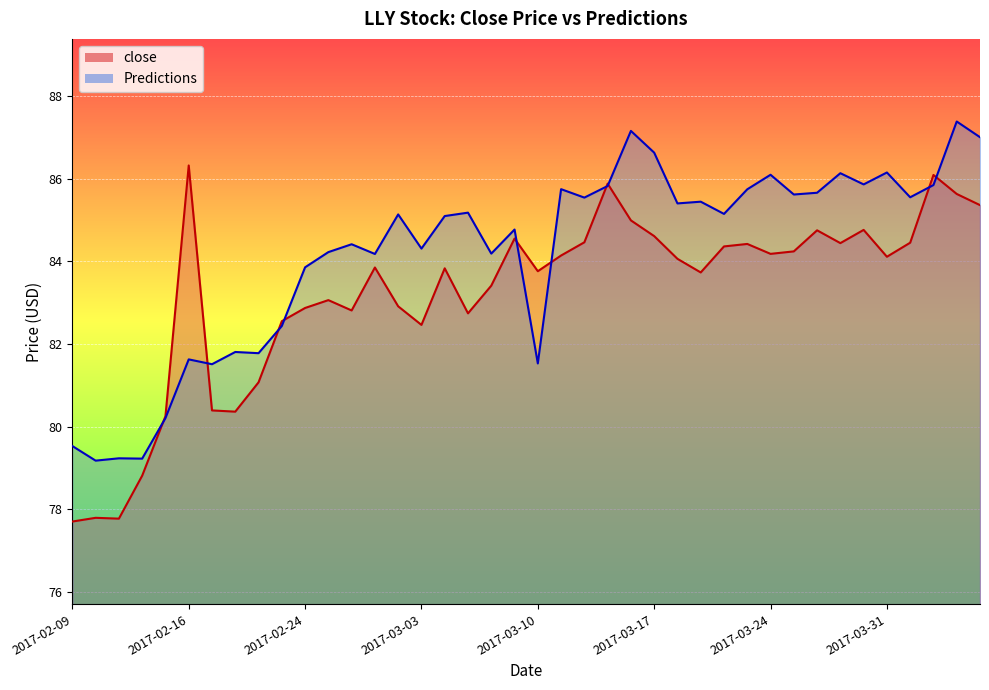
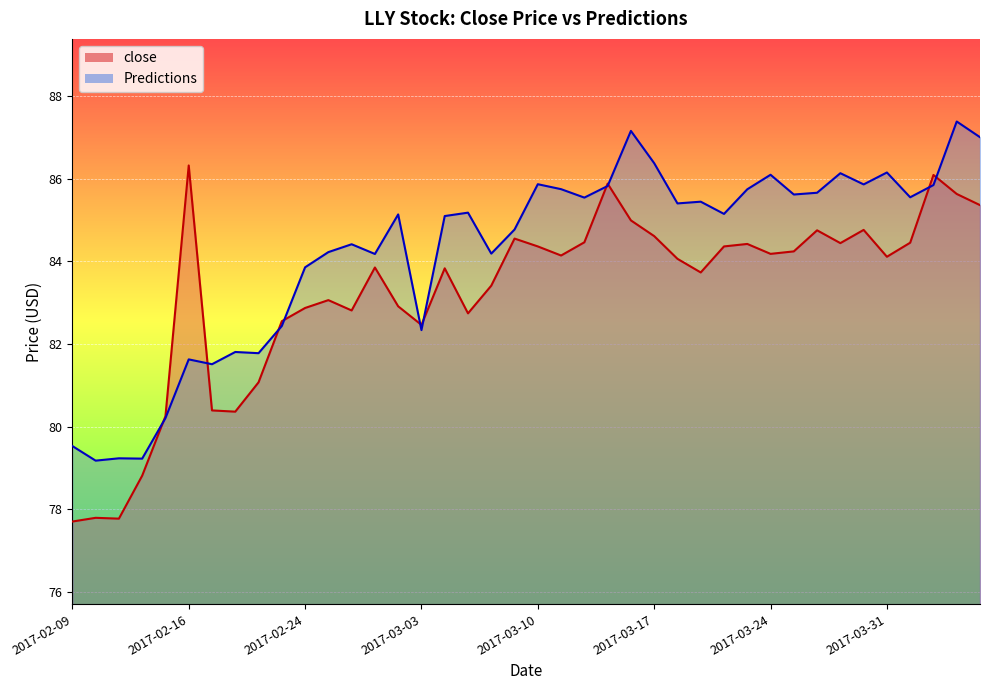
  {
    "close": {
      "2017-02-09": 77.7,
      "2017-02-16": 86.3,
      "2017-02-24": 82.9,
      "2017-03-03": 82.5,
-     "2017-03-10": 83.8,
+     "2017-03-10": 84.4,
      "2017-03-17": 84.6,
      "2017-03-24": 84.2,
      "2017-03-31": 84.1
    },
    "Predictions": {
      "2017-02-09": 79.5,
      "2017-02-16": 81.6,
      "2017-02-24": 83.9,
-     "2017-03-03": 84.3,
-     "2017-03-10": 81.5,
-     "2017-03-17": 86.6,
+     "2017-03-03": 82.3,
+     "2017-03-10": 85.9,
+     "2017-03-17": 86.4,
      "2017-03-24": 86.1,
      "2017-03-31": 86.2
    }
  }
